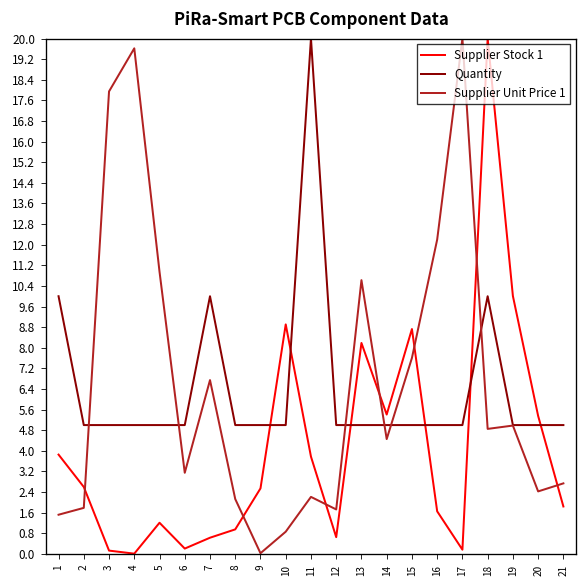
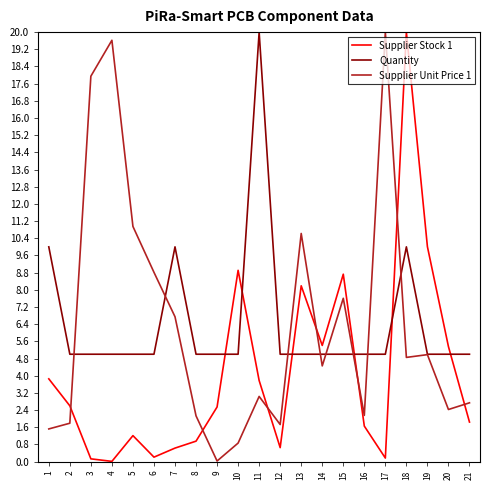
  {
    "Supplier Stock 1": {
      "1": 3.9,
      "2": 2.6,
      "3": 0.1,
      "4": 0.0,
      "5": 1.2,
      "6": 0.2,
      "7": 0.6,
      "8": 1.0,
      "9": 2.5,
      "10": 8.9,
      "11": 3.8,
      "12": 0.7,
      "13": 8.2,
      "14": 5.4,
      "15": 8.7,
      "16": 1.7,
      "17": 0.2,
      "18": 20.0,
      "19": 10.0,
      "20": 5.4,
      "21": 1.8
    },
    "Quantity": {
      "1": 10.0,
      "2": 5.0,
      "3": 5.0,
      "4": 5.0,
      "5": 5.0,
      "6": 5.0,
      "7": 10.0,
      "8": 5.0,
      "9": 5.0,
      "10": 5.0,
      "11": 20.0,
      "12": 5.0,
      "13": 5.0,
      "14": 5.0,
      "15": 5.0,
      "16": 5.0,
      "17": 5.0,
      "18": 10.0,
      "20": 5.0,
      "21": 5.0
    },
    "Supplier Unit Price 1": {
      "1": 1.5,
      "2": 1.8,
      "3": 17.9,
      "4": 19.6,
      "5": 11.0,
-     "6": 3.1,
+     "6": 8.8,
      "7": 6.7,
      "8": 2.1,
      "9": 0.0,
      "10": 0.9,
-     "11": 2.2,
+     "11": 3.0,
      "12": 1.7,
      "13": 10.6,
      "14": 4.5,
      "15": 7.6,
-     "16": 12.2,
+     "16": 2.2,
      "17": 20.0,
      "18": 4.9,
      "20": 2.4,
      "21": 2.7
    }
  }
